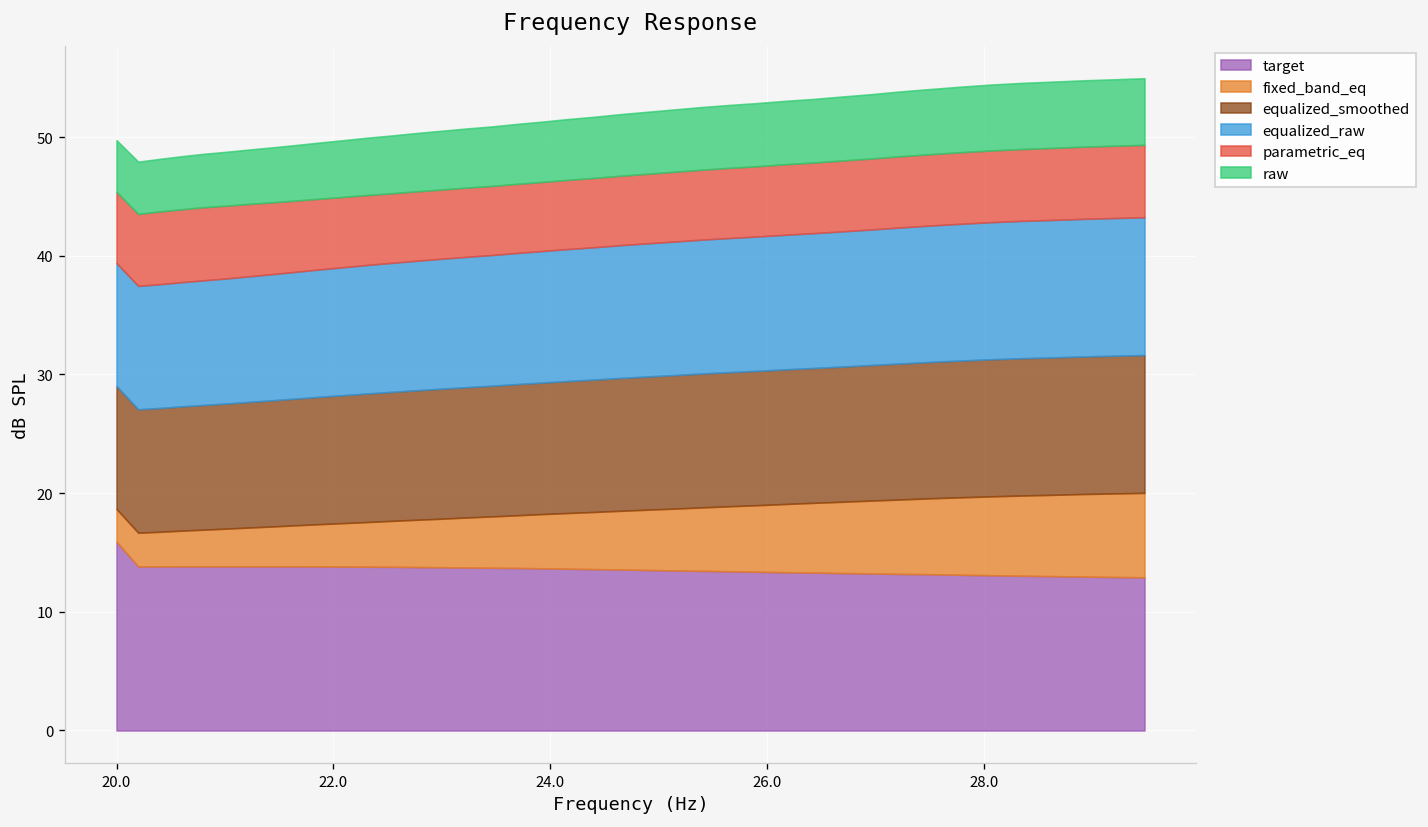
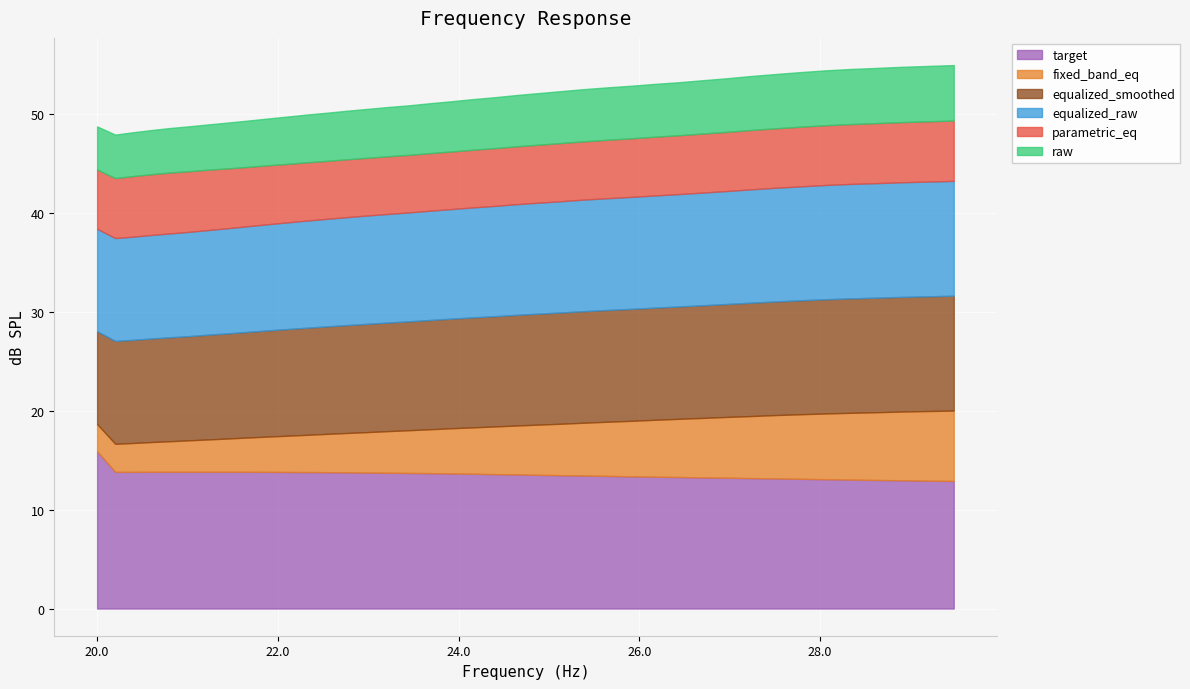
  {
    "target": {
      "20.0": 16
    },
    "equalized_smoothed": {
-     "20.0": 10
+     "20.0": 9
    },
    "equalized_raw": {
      "20.0": 10
    },
    "raw": {
      "20.0": 4
    }
  }
